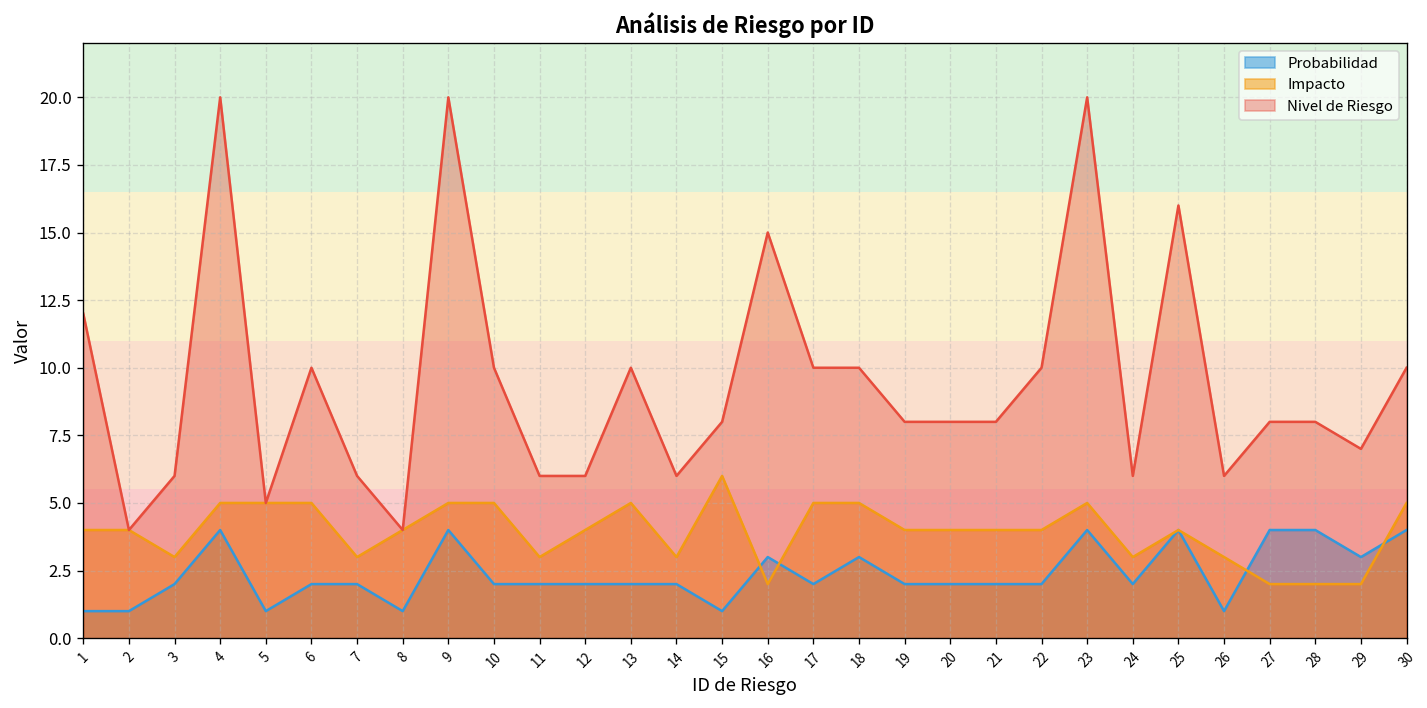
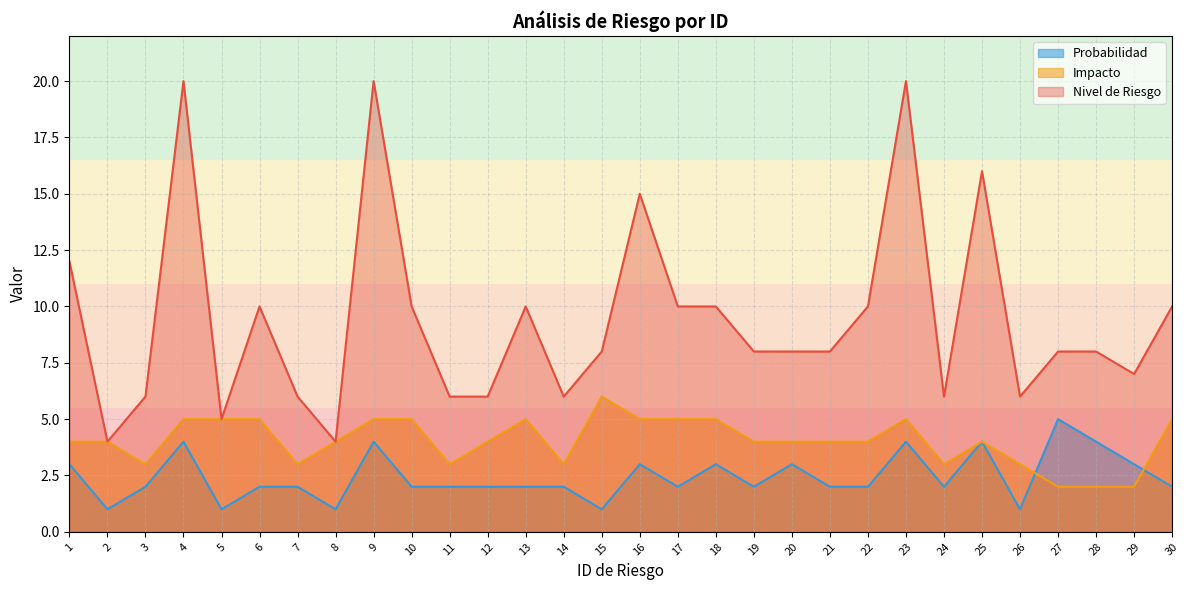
  {
    "Probabilidad": {
-     "1": 1,
+     "1": 3,
      "2": 1,
      "3": 2,
      "4": 4,
      "5": 1,
      "6": 2,
      "7": 2,
      "8": 1,
      "9": 4,
      "10": 2,
      "11": 2,
      "12": 2,
      "13": 2,
      "14": 2,
      "15": 1,
      "16": 3,
      "17": 2,
      "18": 3,
      "19": 2,
-     "20": 2,
+     "20": 3,
      "21": 2,
      "22": 2,
      "23": 4,
      "24": 2,
      "26": 1,
-     "27": 4,
+     "27": 5,
      "28": 4,
      "29": 3,
-     "30": 4
+     "30": 2
    },
    "Impacto": {
      "1": 4,
      "3": 3,
      "4": 5,
      "6": 5,
      "7": 3,
      "9": 5,
      "10": 5,
      "11": 3,
      "12": 4,
      "13": 5,
      "14": 3,
      "15": 6,
-     "16": 2,
+     "16": 5,
      "17": 5,
      "18": 5,
      "19": 4,
      "20": 4,
      "21": 4,
      "22": 4,
      "23": 5,
      "24": 3,
      "26": 3,
      "27": 2,
      "28": 2,
      "29": 2,
      "30": 5
    },
    "Nivel de Riesgo": {
      "1": 12,
      "3": 6,
      "4": 20,
      "6": 10,
      "7": 6,
      "9": 20,
      "10": 10,
      "11": 6,
      "12": 6,
      "13": 10,
      "14": 6,
      "15": 8,
      "16": 15,
      "17": 10,
      "18": 10,
      "19": 8,
      "20": 8,
      "21": 8,
      "22": 10,
      "23": 20,
      "24": 6,
      "25": 16,
      "26": 6,
      "27": 8,
      "28": 8,
      "29": 7,
      "30": 10
    }
  }
